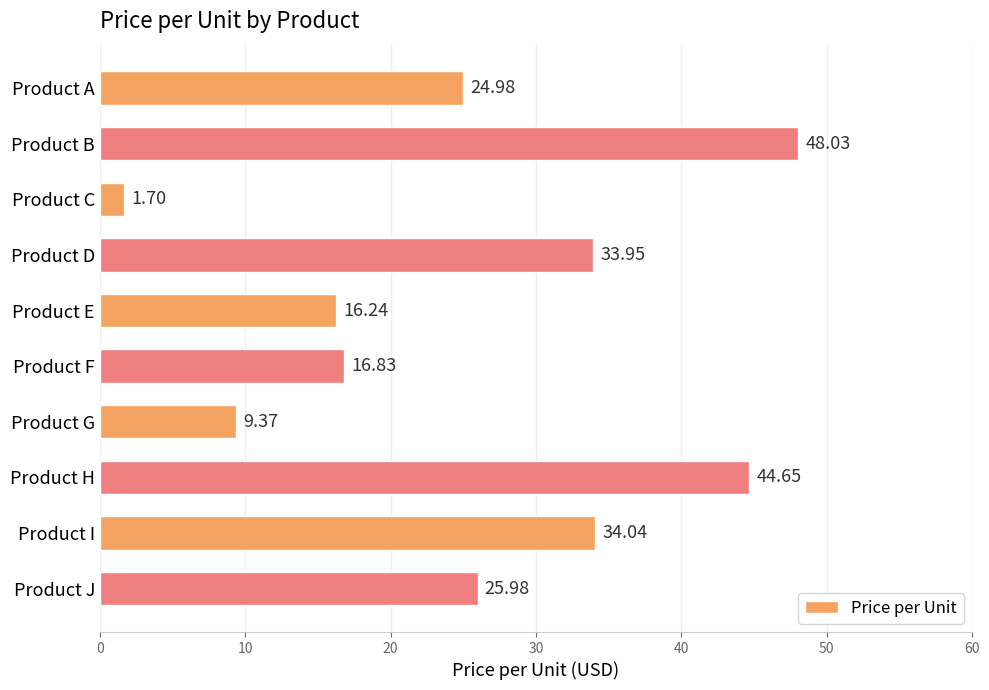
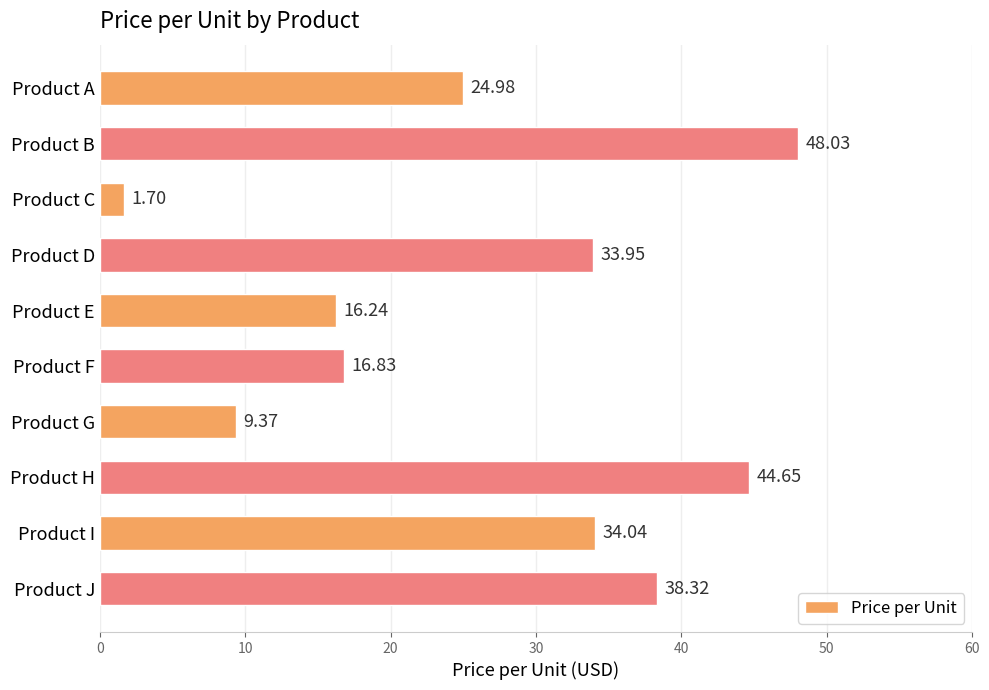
  {
    "Product A": 24.98,
    "Product B": 48.03,
    "Product C": 1.70,
    "Product D": 33.95,
    "Product E": 16.24,
    "Product F": 16.83,
    "Product G": 9.37,
    "Product H": 44.65,
    "Product I": 34.04,
-   "Product J": 25.98
+   "Product J": 38.32
  }
